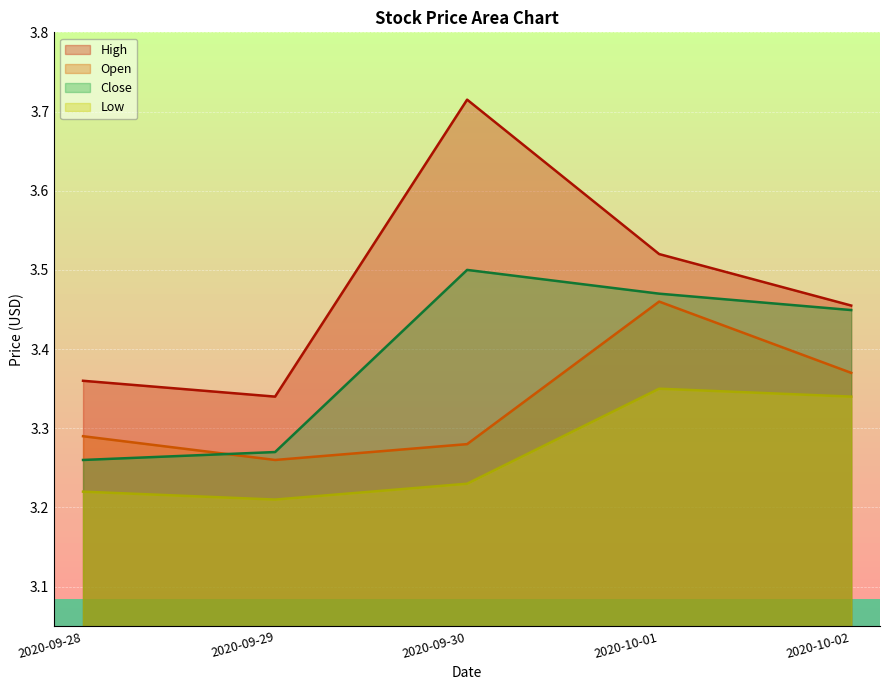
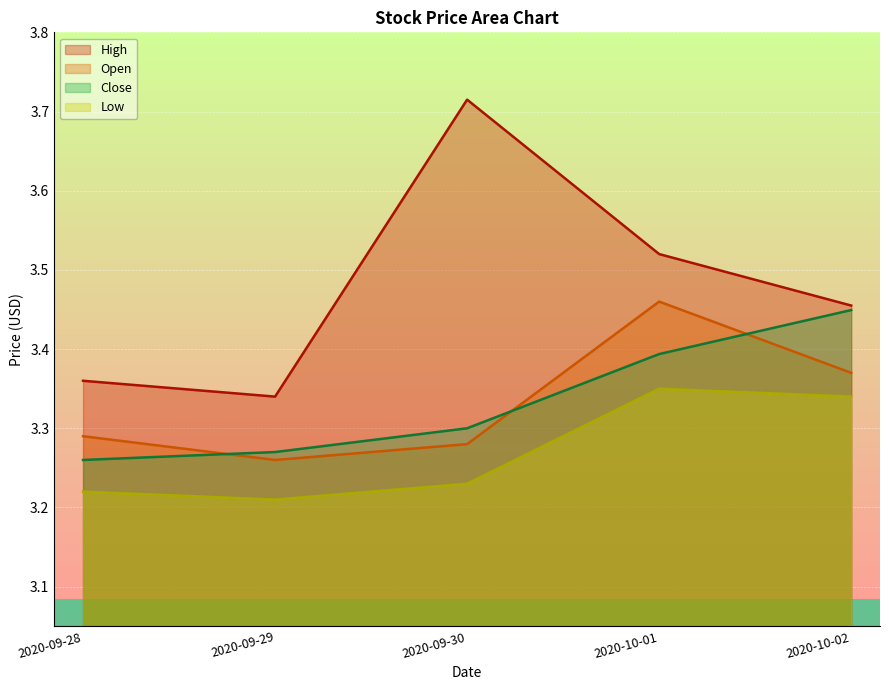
  {
    "Close": {
      "2020-09-28": 3.26,
      "2020-09-29": 3.27,
-     "2020-09-30": 3.5,
-     "2020-10-01": 3.47,
+     "2020-09-30": 3.3,
+     "2020-10-01": 3.39,
      "2020-10-02": 3.45
    }
  }
